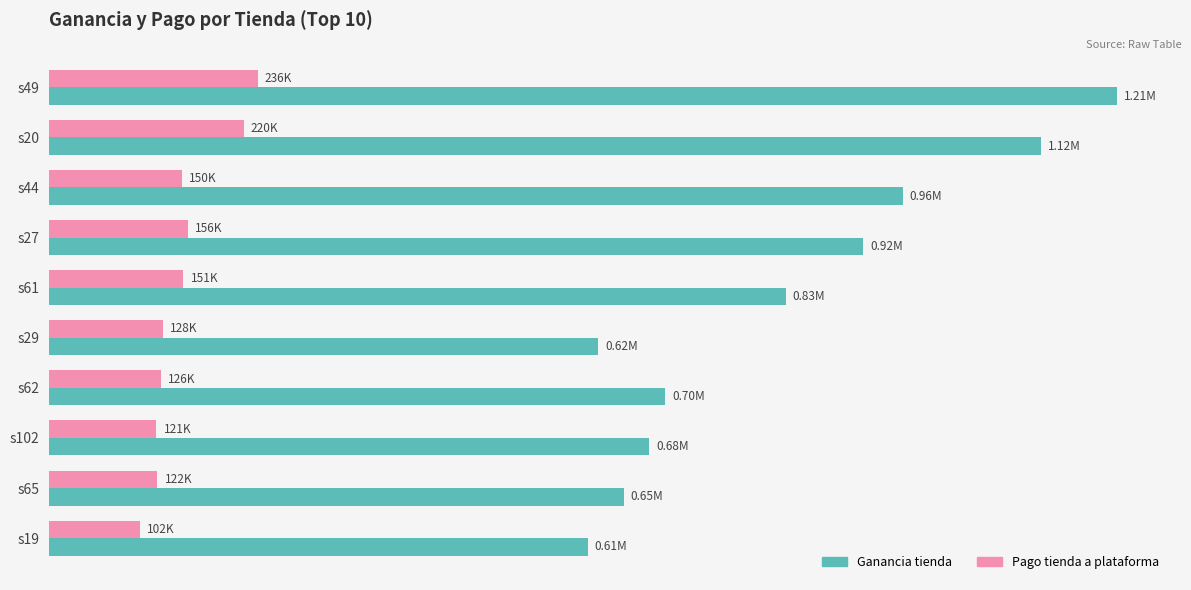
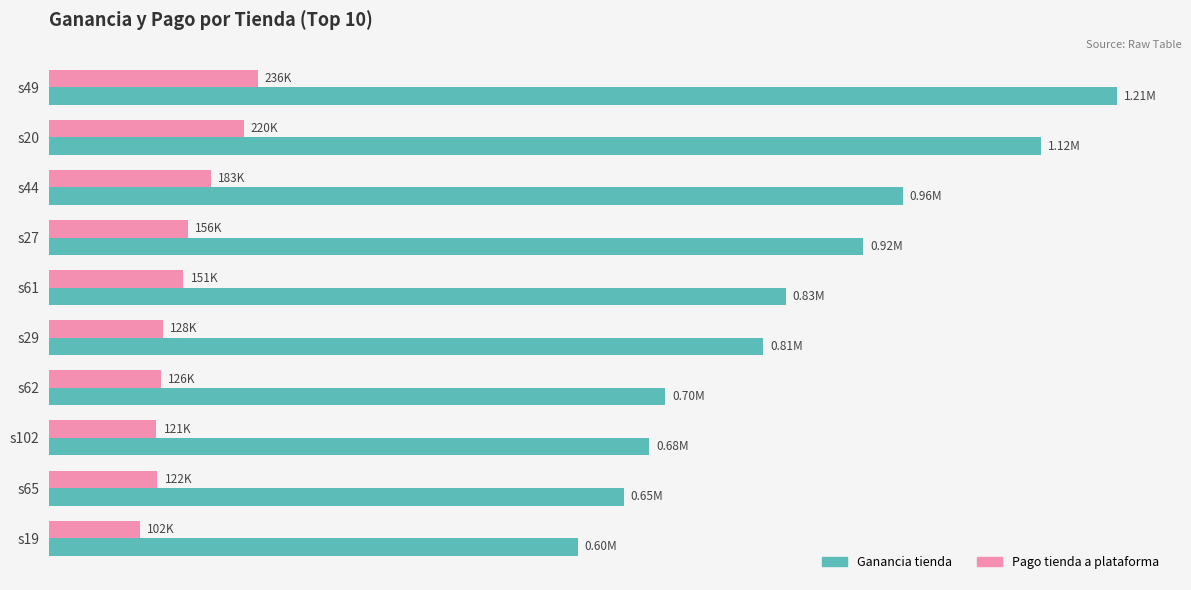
  {
    "Ganancia tienda": {
      "s49": "1.21M",
      "s20": "1.12M",
      "s44": "0.96M",
      "s27": "0.92M",
      "s61": "0.83M",
-     "s29": "0.62M",
+     "s29": "0.81M",
      "s62": "0.70M",
      "s102": "0.68M",
      "s65": "0.65M",
-     "s19": "0.61M"
+     "s19": "0.60M"
    },
    "Pago tienda a plataforma": {
      "s49": "236K",
      "s20": "220K",
-     "s44": "150K",
+     "s44": "183K",
      "s27": "156K",
      "s61": "151K",
      "s29": "128K",
      "s62": "126K",
      "s102": "121K",
      "s65": "122K",
      "s19": "102K"
    }
  }
